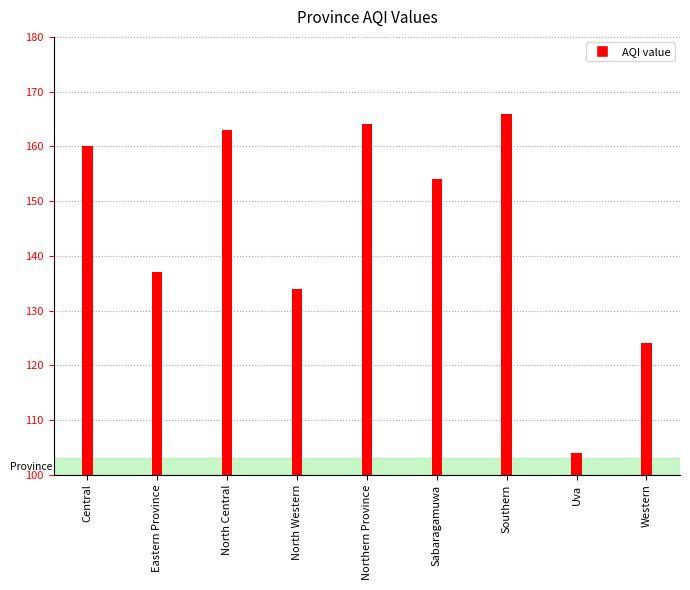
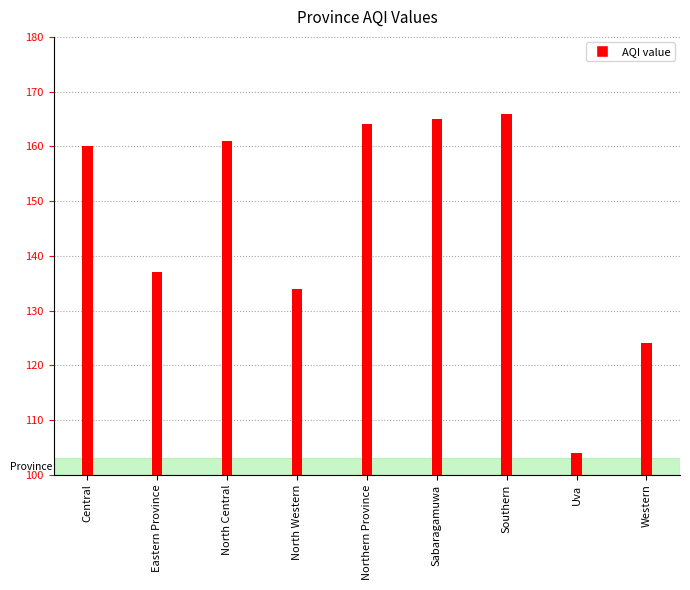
  {
    "Central": 160,
    "Eastern Province": 137,
-   "North Central": 163,
+   "North Central": 161,
    "North Western": 134,
    "Northern Province": 164,
-   "Sabaragamuwa": 154,
+   "Sabaragamuwa": 165,
    "Southern": 166,
    "Uva": 104,
    "Western": 124
  }
